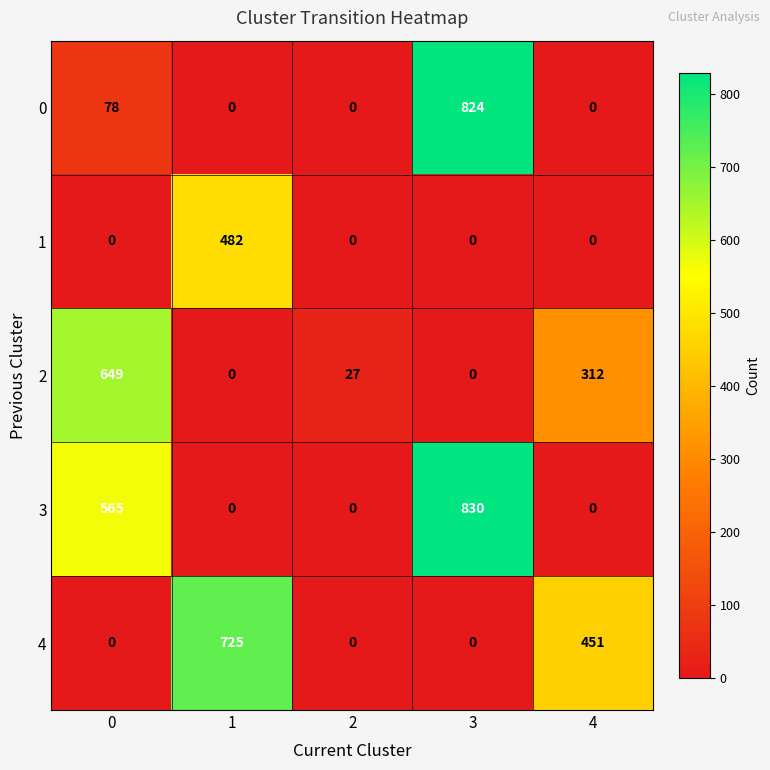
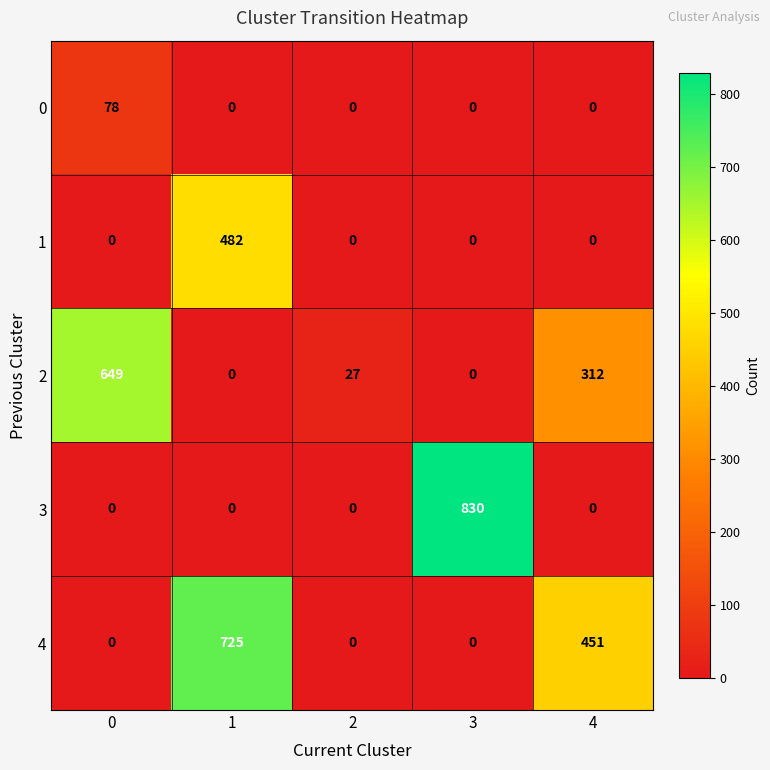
  {
    "0": {
      "0": 78,
      "1": 0,
      "2": 0,
-     "3": 824,
+     "3": 0,
      "4": 0
    },
    "1": {
      "0": 0,
      "1": 482,
      "2": 0,
      "3": 0,
      "4": 0
    },
    "2": {
      "0": 649,
      "1": 0,
      "2": 27,
      "3": 0,
      "4": 312
    },
    "3": {
-     "0": 565,
+     "0": 0,
      "1": 0,
      "2": 0,
      "3": 830,
      "4": 0
    },
    "4": {
      "0": 0,
      "1": 725,
      "2": 0,
      "3": 0,
      "4": 451
    }
  }
